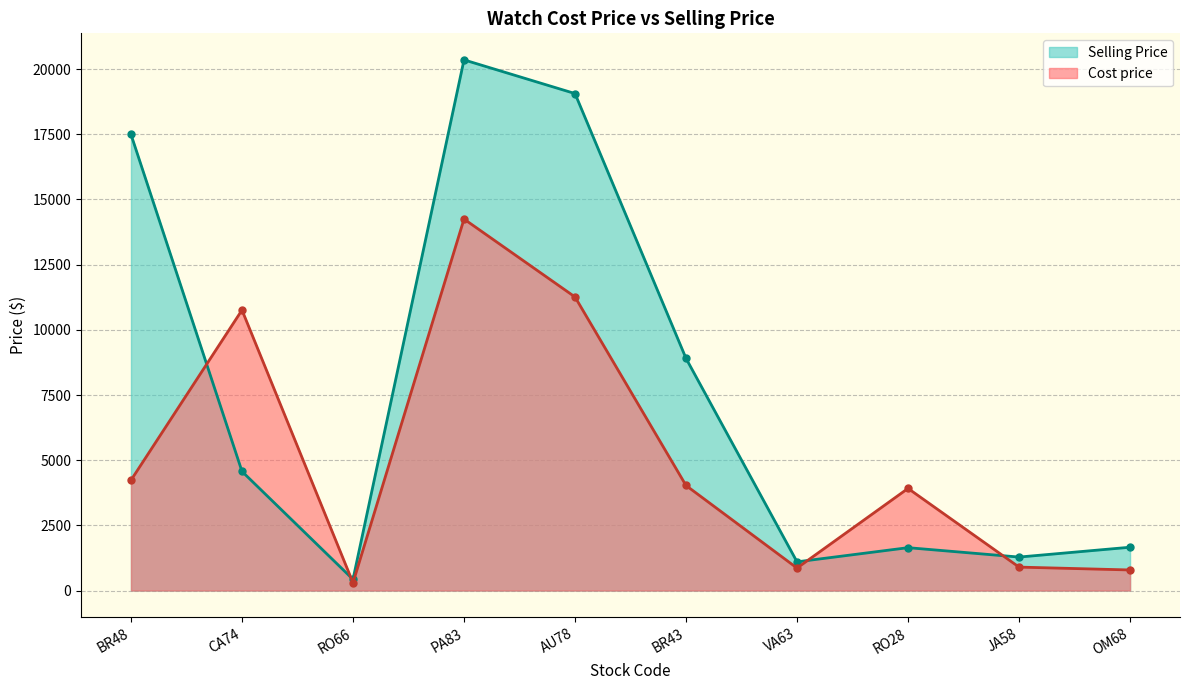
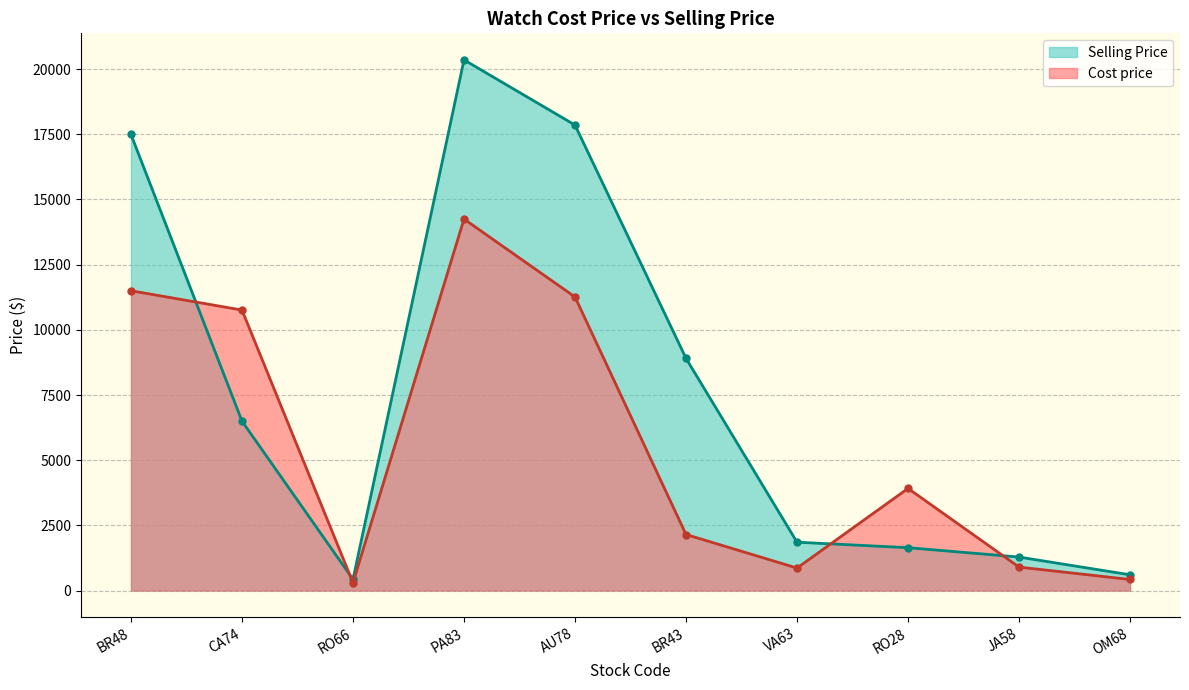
  {
    "Selling Price": {
      "BR48": 17500,
-     "CA74": 4600,
+     "CA74": 6500,
      "RO66": 400,
      "PA83": 20400,
-     "AU78": 19100,
+     "AU78": 17900,
      "BR43": 8900,
-     "VA63": 1100,
+     "VA63": 1900,
      "RO28": 1600,
      "JA58": 1300,
-     "OM68": 1700
+     "OM68": 600
    },
    "Cost price": {
-     "BR48": 4200,
+     "BR48": 11500,
      "CA74": 10800,
      "RO66": 300,
      "PA83": 14300,
      "AU78": 11300,
-     "BR43": 4000,
+     "BR43": 2200,
      "VA63": 900,
      "RO28": 3900,
      "JA58": 900,
-     "OM68": 800
+     "OM68": 400
    }
  }
